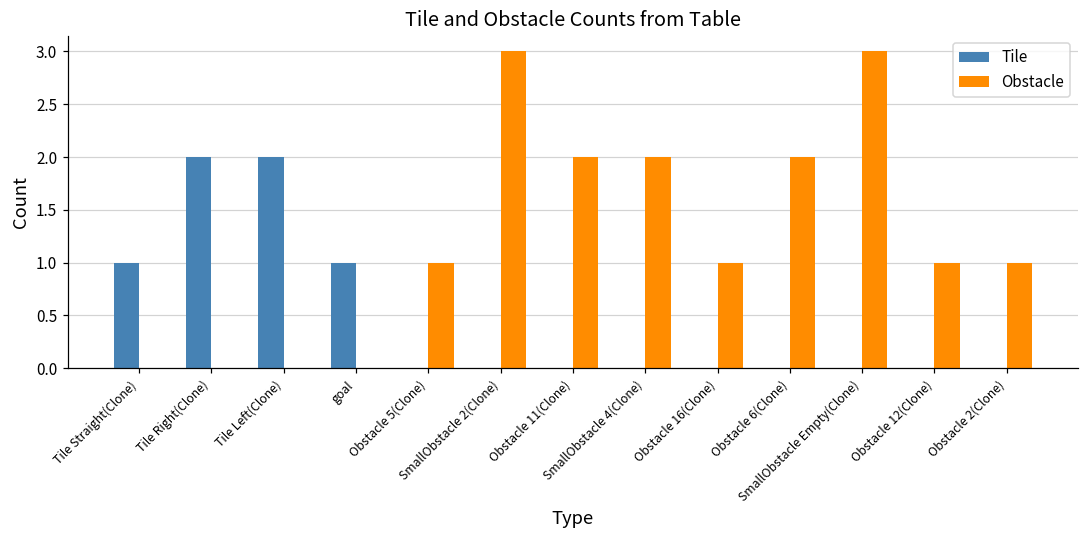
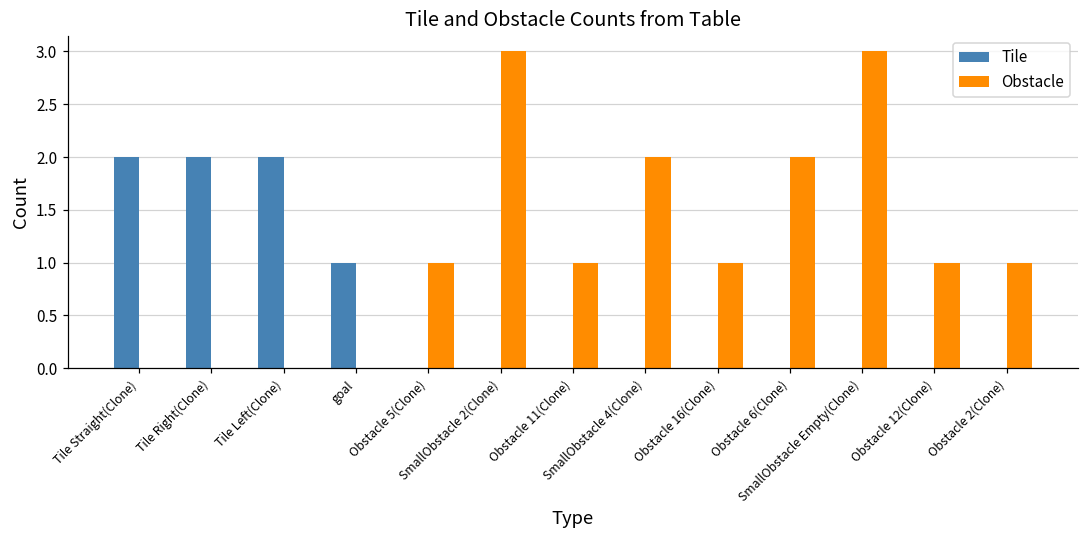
  {
    "Tile": {
-     "Tile Straight(Clone)": 1,
+     "Tile Straight(Clone)": 2,
      "Tile Right(Clone)": 2,
      "Tile Left(Clone)": 2,
      "goal": 1,
      "Obstacle 5(Clone)": 0,
      "SmallObstacle 2(Clone)": 0,
      "Obstacle 11(Clone)": 0,
      "SmallObstacle 4(Clone)": 0,
      "Obstacle 16(Clone)": 0,
      "Obstacle 6(Clone)": 0,
      "SmallObstacle Empty(Clone)": 0,
      "Obstacle 12(Clone)": 0,
      "Obstacle 2(Clone)": 0
    },
    "Obstacle": {
      "Tile Straight(Clone)": 0,
      "Tile Right(Clone)": 0,
      "Tile Left(Clone)": 0,
      "goal": 0,
      "Obstacle 5(Clone)": 1,
      "SmallObstacle 2(Clone)": 3,
-     "Obstacle 11(Clone)": 2,
+     "Obstacle 11(Clone)": 1,
      "SmallObstacle 4(Clone)": 2,
      "Obstacle 16(Clone)": 1,
      "Obstacle 6(Clone)": 2,
      "SmallObstacle Empty(Clone)": 3,
      "Obstacle 12(Clone)": 1,
      "Obstacle 2(Clone)": 1
    }
  }
